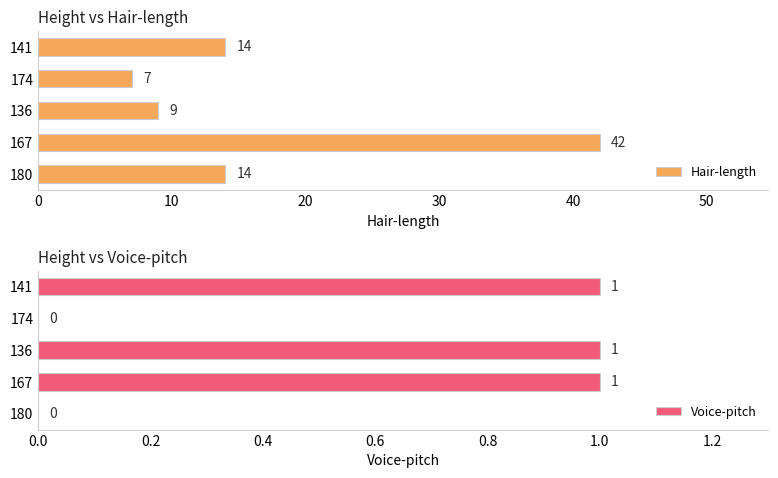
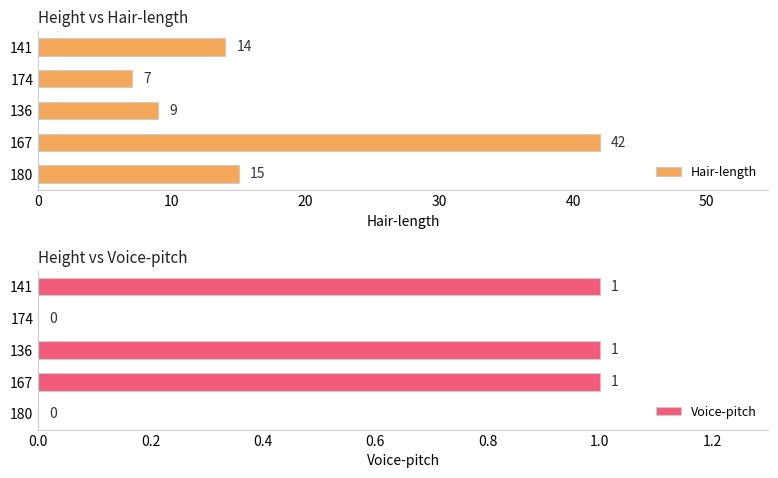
  {
    "Height vs Hair-length": {
      "141": 14,
      "174": 7,
      "136": 9,
      "167": 42,
-     "180": 14
+     "180": 15
    },
    "Height vs Voice-pitch": {
      "141": 1,
      "174": 0,
      "136": 1,
      "167": 1,
      "180": 0
    }
  }
